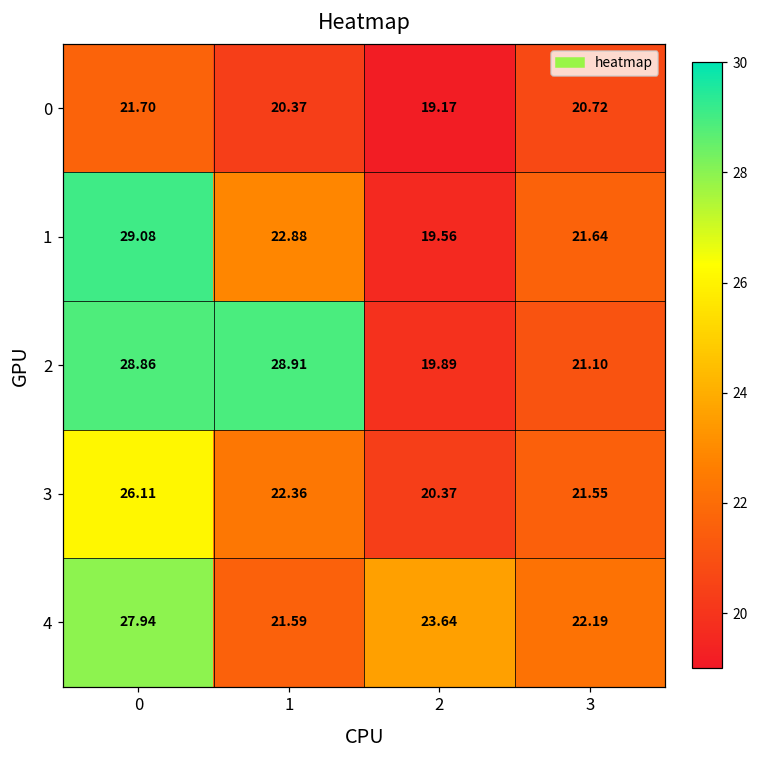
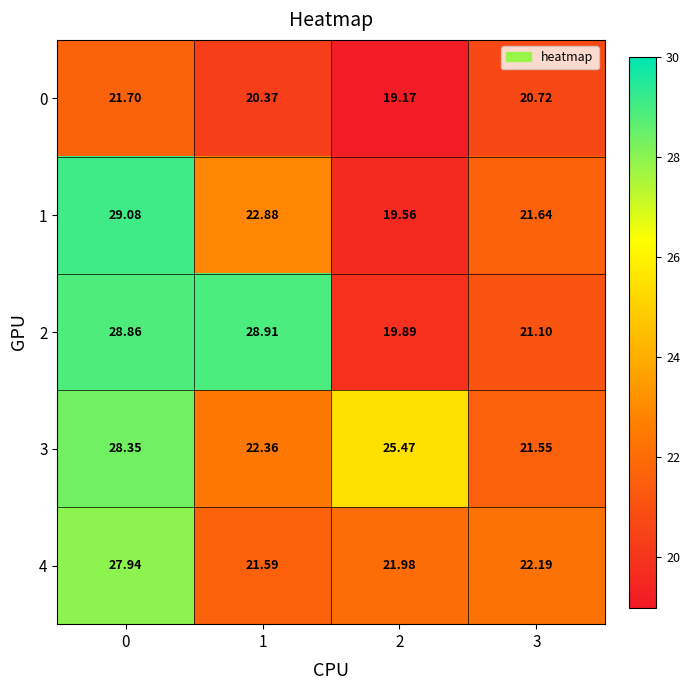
  {
    "0": {
      "0": 21.70,
      "1": 20.37,
      "2": 19.17,
      "3": 20.72
    },
    "1": {
      "0": 29.08,
      "1": 22.88,
      "2": 19.56,
      "3": 21.64
    },
    "2": {
      "0": 28.86,
      "1": 28.91,
      "2": 19.89,
      "3": 21.10
    },
    "3": {
-     "0": 26.11,
+     "0": 28.35,
      "1": 22.36,
-     "2": 20.37,
+     "2": 25.47,
      "3": 21.55
    },
    "4": {
      "0": 27.94,
      "1": 21.59,
-     "2": 23.64,
+     "2": 21.98,
      "3": 22.19
    }
  }
